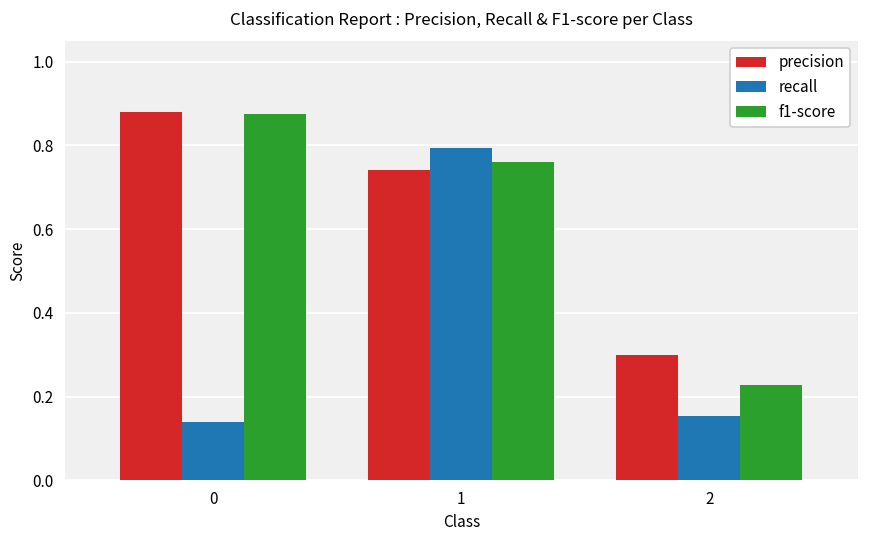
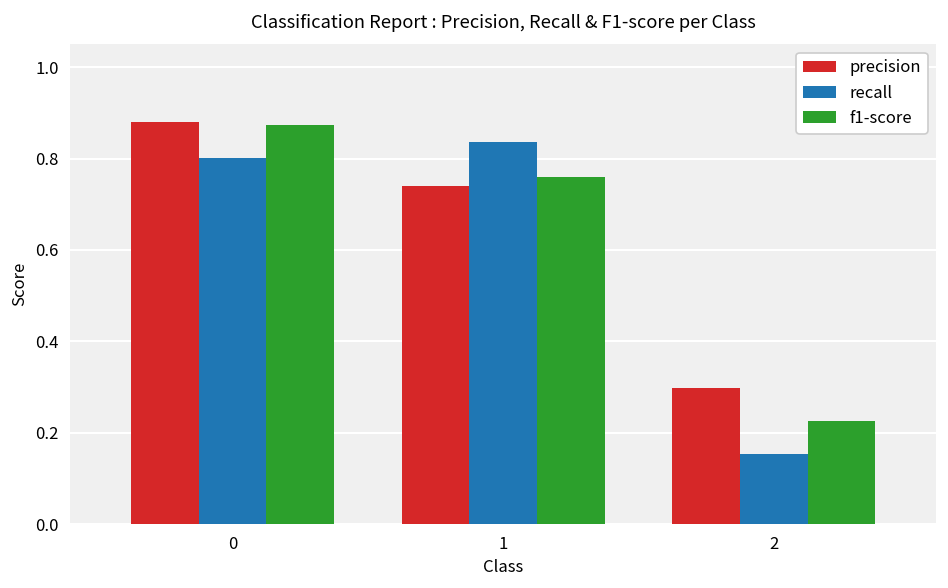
  {
    "precision": {
      "0": 0.88,
      "1": 0.74,
      "2": 0.30
    },
    "recall": {
-     "0": 0.14,
-     "1": 0.79,
+     "0": 0.80,
+     "1": 0.84,
      "2": 0.15
    },
    "f1-score": {
      "0": 0.87,
      "1": 0.76,
      "2": 0.23
    }
  }
